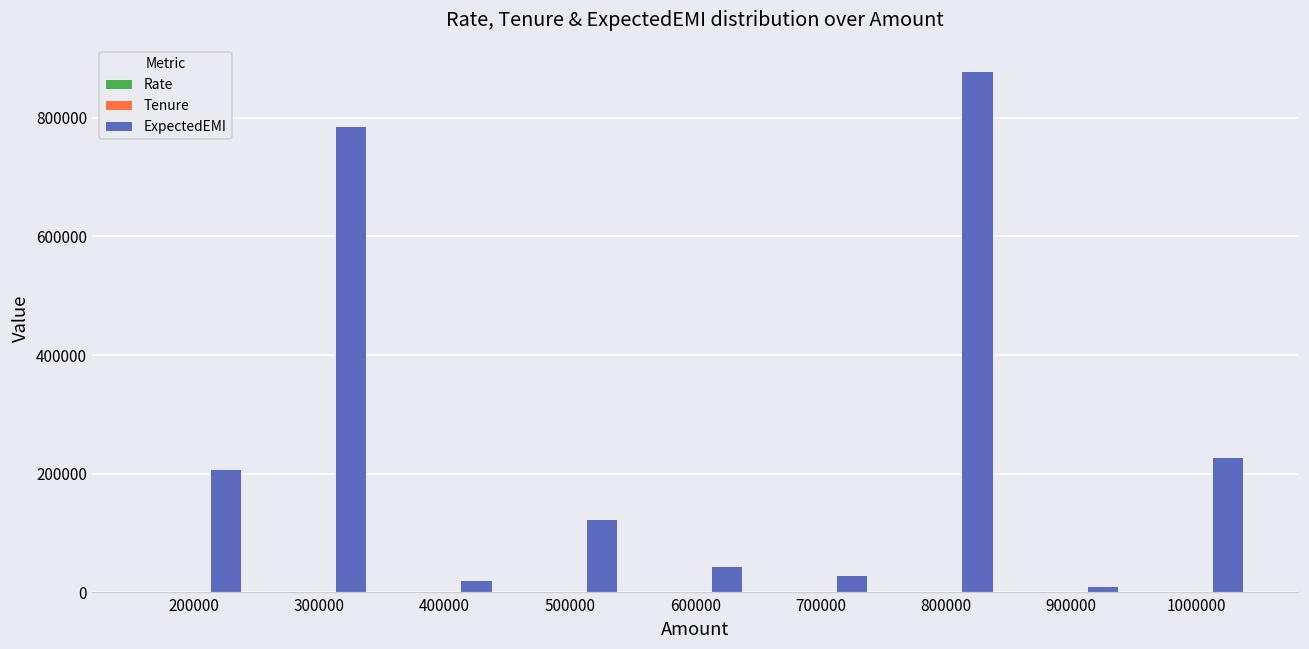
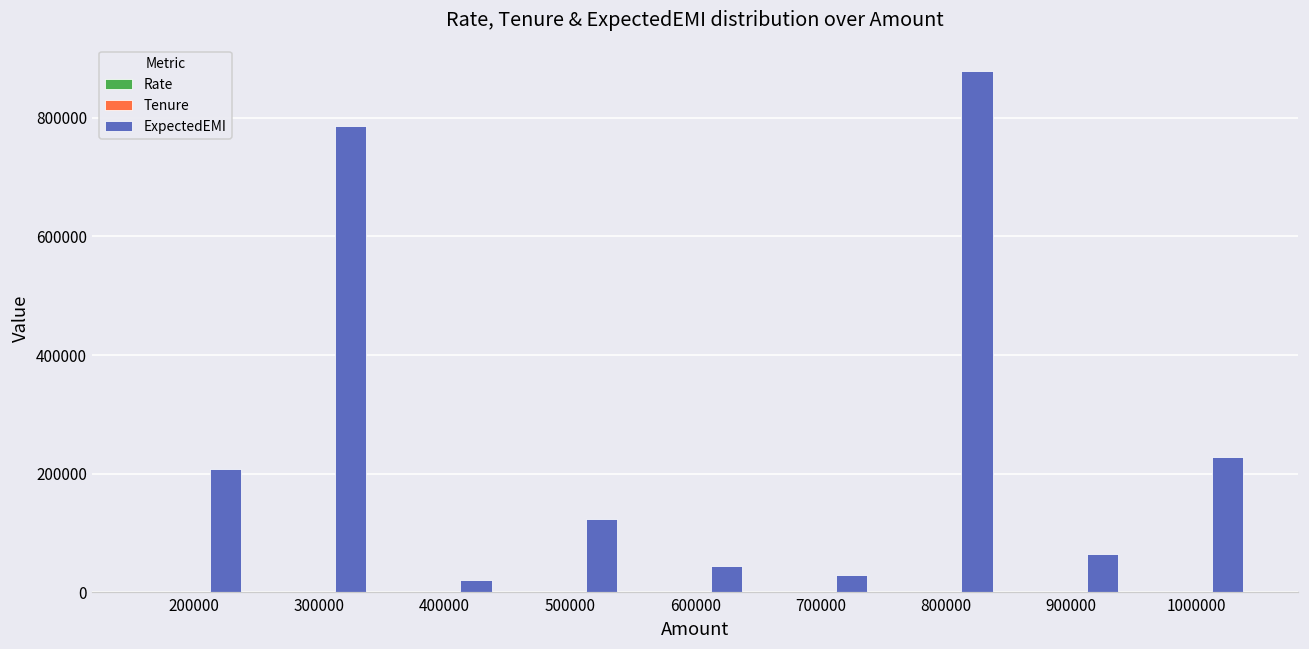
  {
    "ExpectedEMI": {
      "200000": 210000,
      "300000": 790000,
      "400000": 20000,
      "500000": 120000,
      "600000": 40000,
      "700000": 30000,
      "800000": 880000,
-     "900000": 10000,
+     "900000": 60000,
      "1000000": 230000
    }
  }
